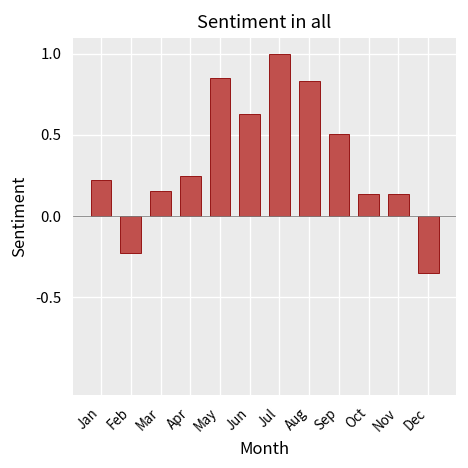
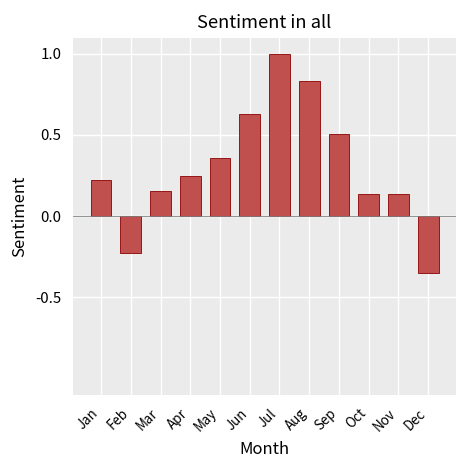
  {
    "Jan": 0.22,
    "Feb": -0.22,
    "Mar": 0.16,
    "Apr": 0.25,
-   "May": 0.85,
+   "May": 0.36,
    "Jun": 0.63,
    "Jul": 1.00,
    "Aug": 0.83,
    "Sep": 0.51,
    "Oct": 0.13,
    "Nov": 0.13,
    "Dec": -0.35
  }
